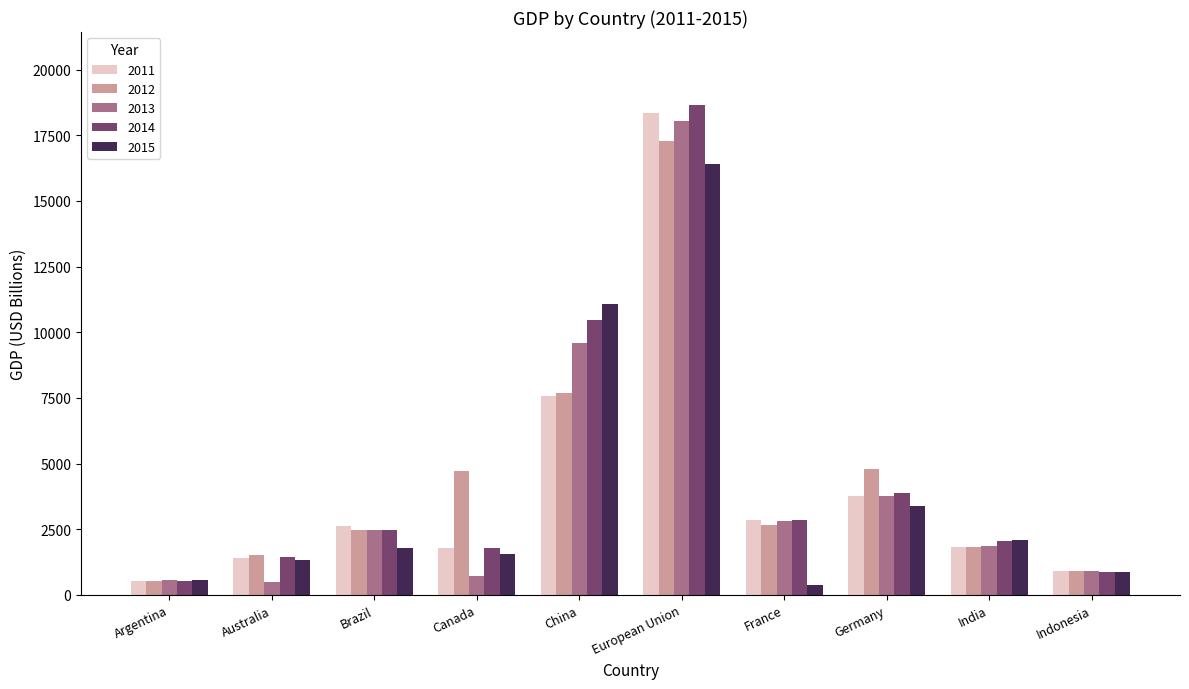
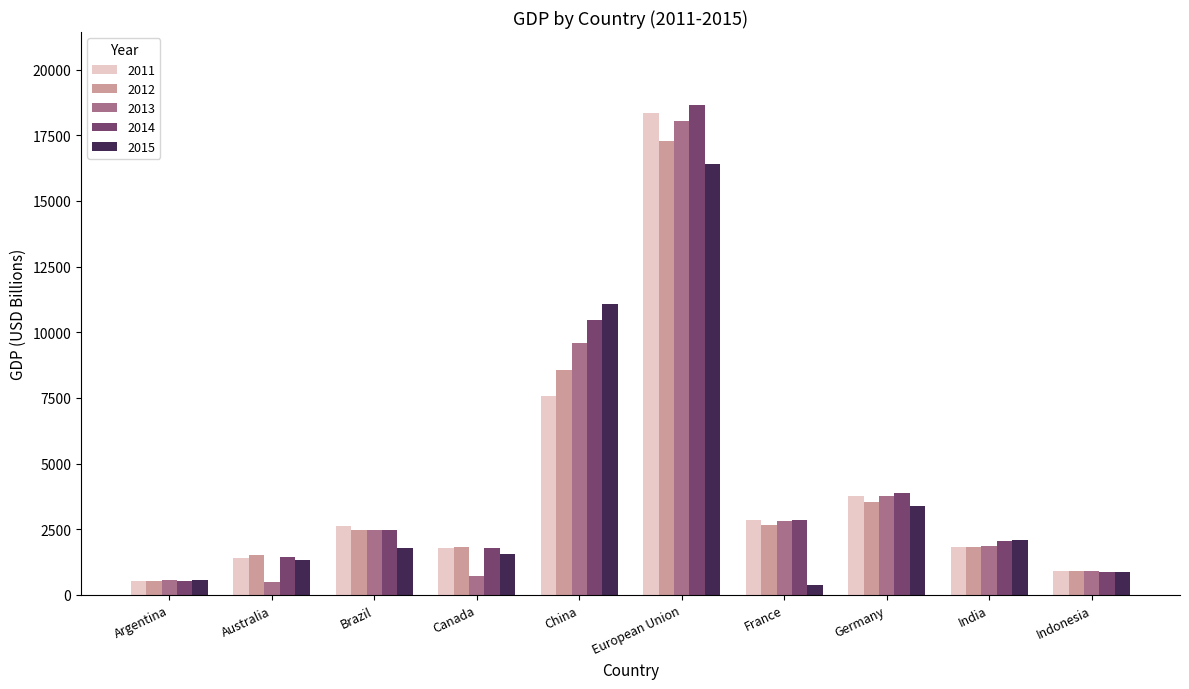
  {
    "2011": {
      "Argentina": 500,
      "Australia": 1400,
      "Brazil": 2600,
      "Canada": 1800,
      "China": 7600,
      "European Union": 18400,
      "France": 2900,
      "Germany": 3800,
      "India": 1800,
      "Indonesia": 900
    },
    "2012": {
      "Argentina": 500,
      "Australia": 1500,
      "Brazil": 2500,
-     "Canada": 4700,
-     "China": 7700,
+     "Canada": 1800,
+     "China": 8600,
      "European Union": 17300,
      "France": 2700,
-     "Germany": 4800,
+     "Germany": 3500,
      "India": 1800,
      "Indonesia": 900
    },
    "2013": {
      "Argentina": 600,
      "Australia": 500,
      "Brazil": 2500,
      "Canada": 700,
      "China": 9600,
      "European Union": 18000,
      "France": 2800,
      "Germany": 3800,
      "India": 1900,
      "Indonesia": 900
    },
    "2014": {
      "Argentina": 500,
      "Australia": 1500,
      "Brazil": 2500,
      "Canada": 1800,
      "China": 10500,
      "European Union": 18600,
      "France": 2800,
      "Germany": 3900,
      "India": 2000,
      "Indonesia": 900
    },
    "2015": {
      "Argentina": 600,
      "Australia": 1300,
      "Brazil": 1800,
      "Canada": 1600,
      "China": 11100,
      "European Union": 16400,
      "France": 400,
      "Germany": 3400,
      "India": 2100,
      "Indonesia": 900
    }
  }
